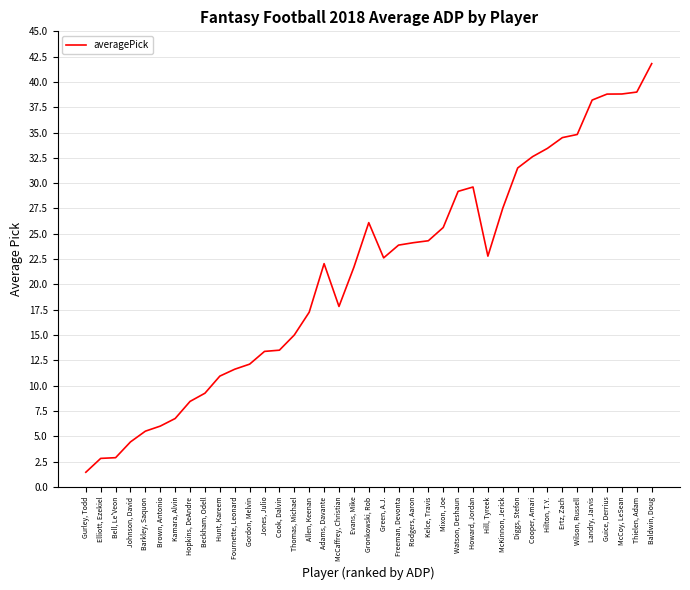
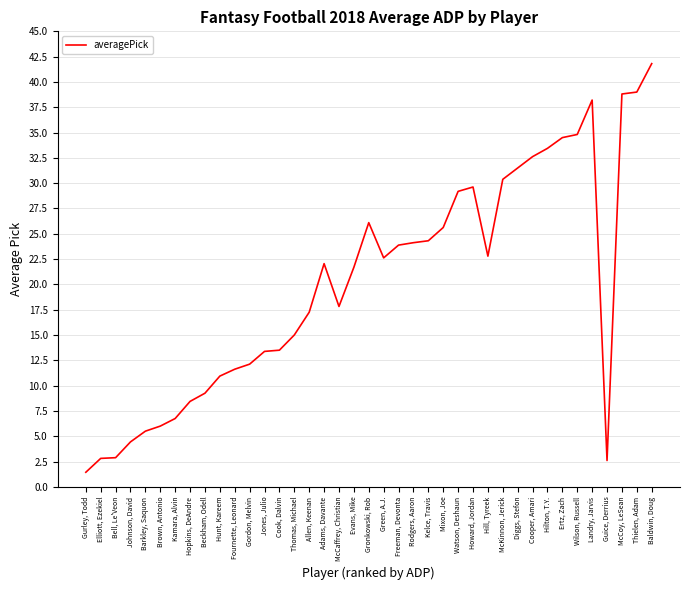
  {
    "Gurley, Todd": 1.4,
    "Elliott, Ezekiel": 2.8,
    "Bell, Le'Veon": 2.9,
    "Johnson, David": 4.4,
    "Barkley, Saquon": 5.5,
    "Brown, Antonio": 6.0,
    "Kamara, Alvin": 6.8,
    "Hopkins, DeAndre": 8.4,
    "Beckham, Odell": 9.3,
    "Hunt, Kareem": 10.9,
    "Fournette, Leonard": 11.6,
    "Gordon, Melvin": 12.1,
    "Jones, Julio": 13.4,
    "Cook, Dalvin": 13.5,
    "Thomas, Michael": 15.0,
    "Allen, Keenan": 17.3,
    "Adams, Davante": 22.1,
    "McCaffrey, Christian": 17.8,
    "Evans, Mike": 21.7,
    "Gronkowski, Rob": 26.1,
    "Green, A.J.": 22.6,
    "Freeman, Devonta": 23.9,
    "Rodgers, Aaron": 24.1,
    "Kelce, Travis": 24.3,
    "Mixon, Joe": 25.6,
    "Watson, Deshaun": 29.2,
    "Howard, Jordan": 29.6,
    "Hill, Tyreek": 22.8,
-   "McKinnon, Jerick": 27.5,
+   "McKinnon, Jerick": 30.4,
    "Diggs, Stefon": 31.5,
    "Cooper, Amari": 32.6,
    "Hilton, T.Y.": 33.4,
    "Ertz, Zach": 34.5,
    "Wilson, Russell": 34.8,
    "Landry, Jarvis": 38.2,
-   "Guice, Derrius": 38.8,
+   "Guice, Derrius": 2.6,
    "McCoy, LeSean": 38.8,
    "Thielen, Adam": 39.0,
    "Baldwin, Doug": 41.8
  }
